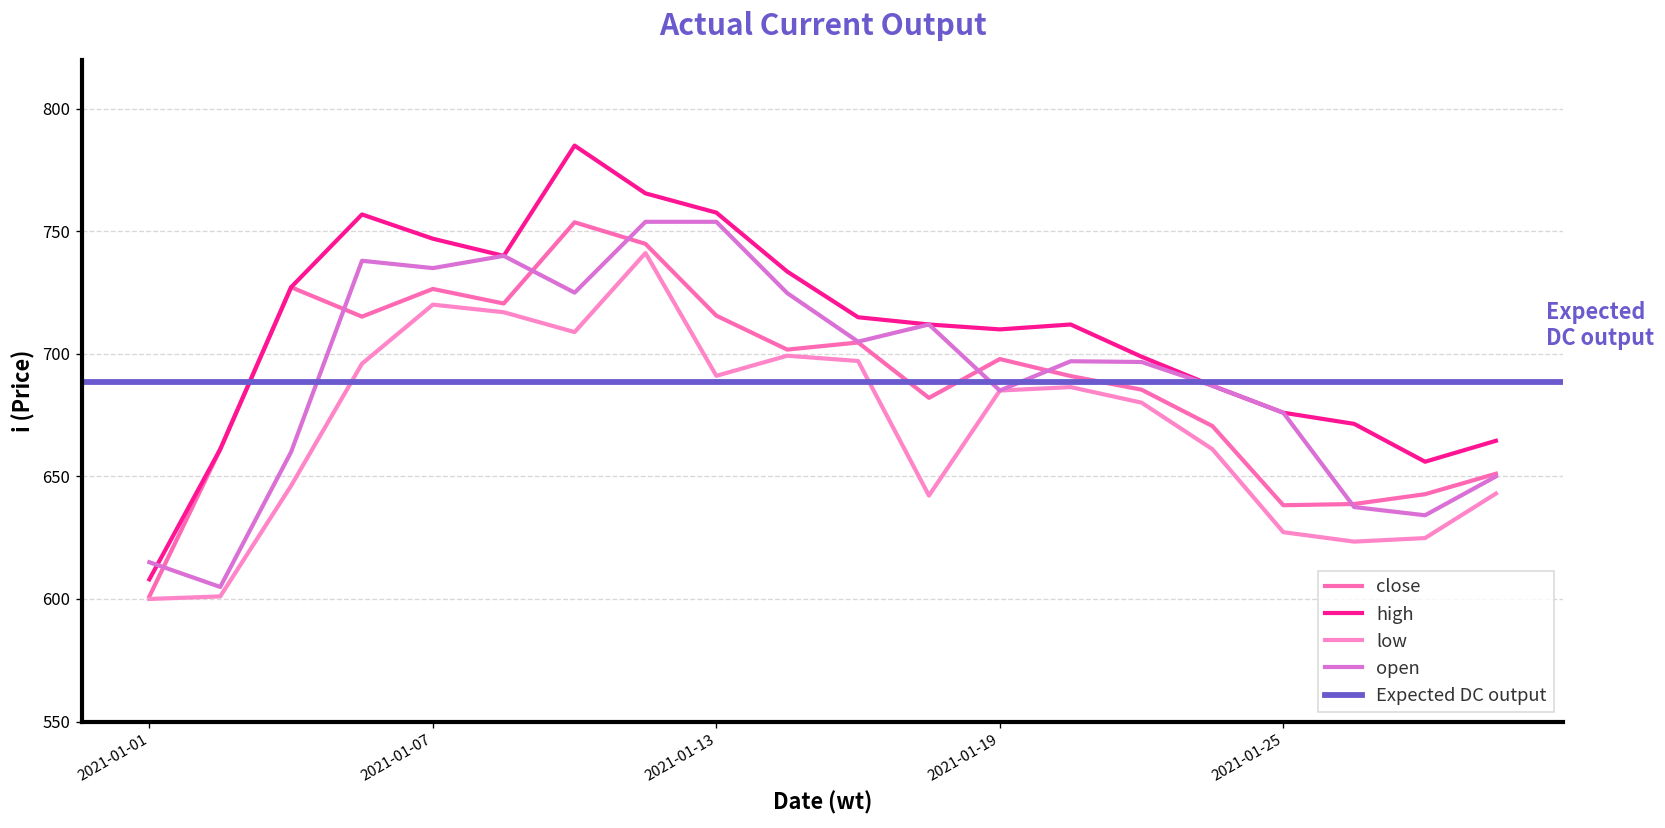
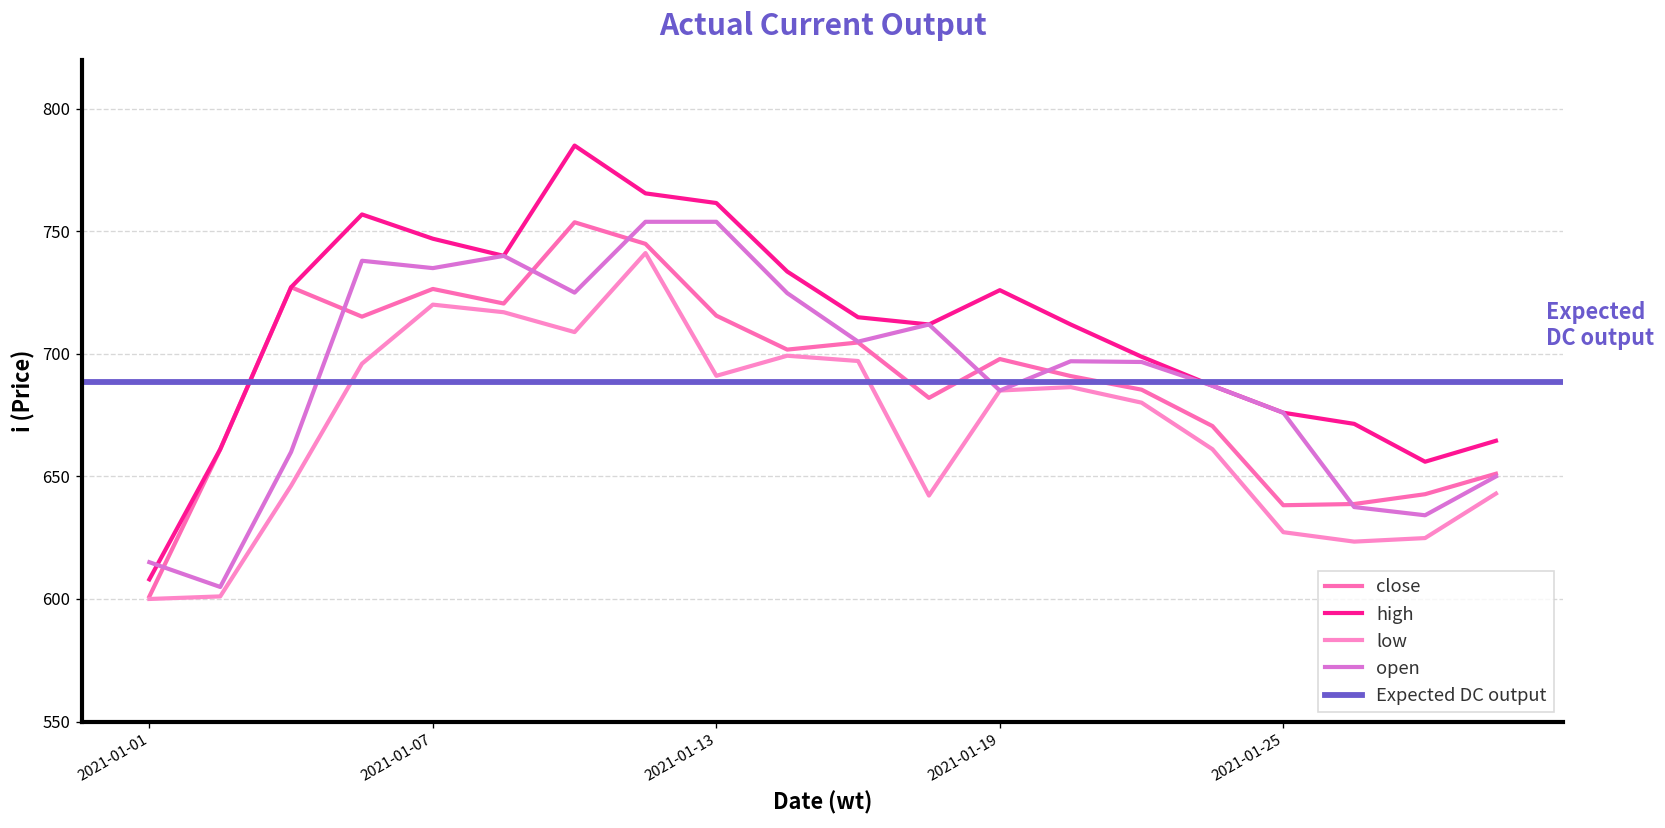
  {
    "high": {
      "2021-01-01": 608,
      "2021-01-07": 747,
-     "2021-01-13": 758,
-     "2021-01-19": 710
+     "2021-01-13": 762,
+     "2021-01-19": 726
    }
  }
